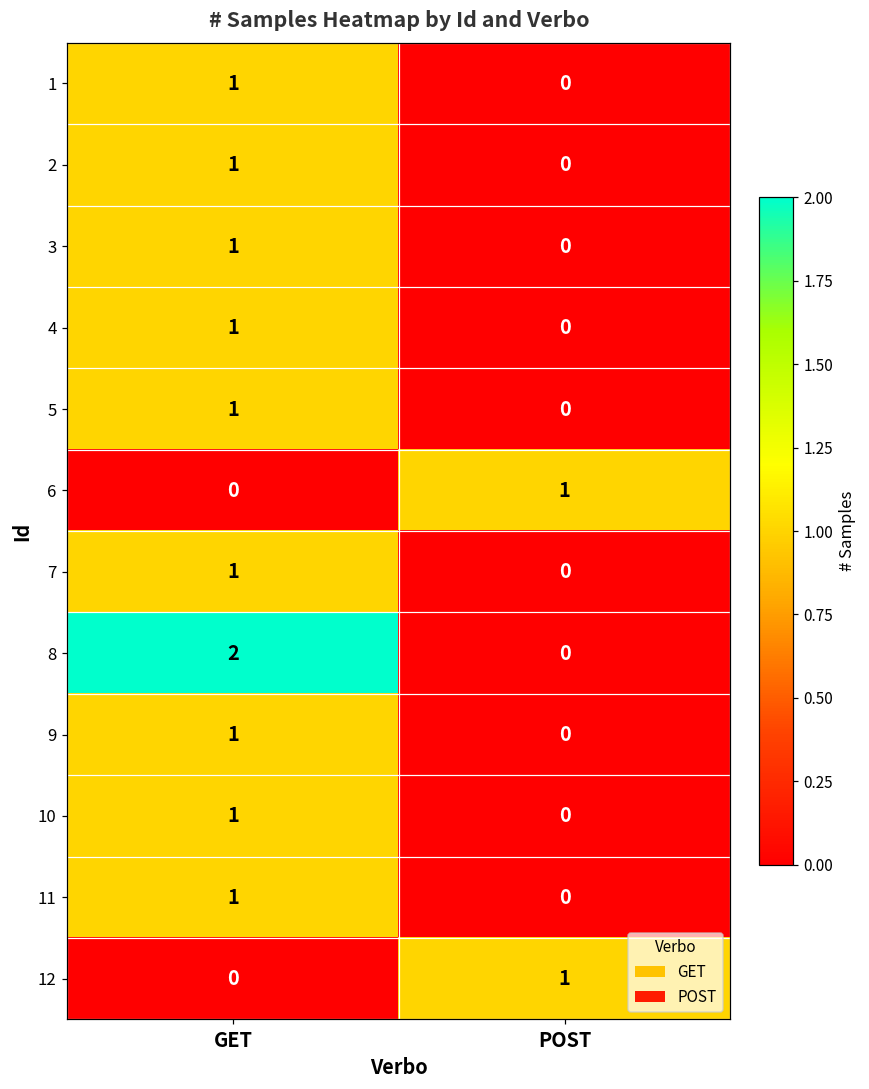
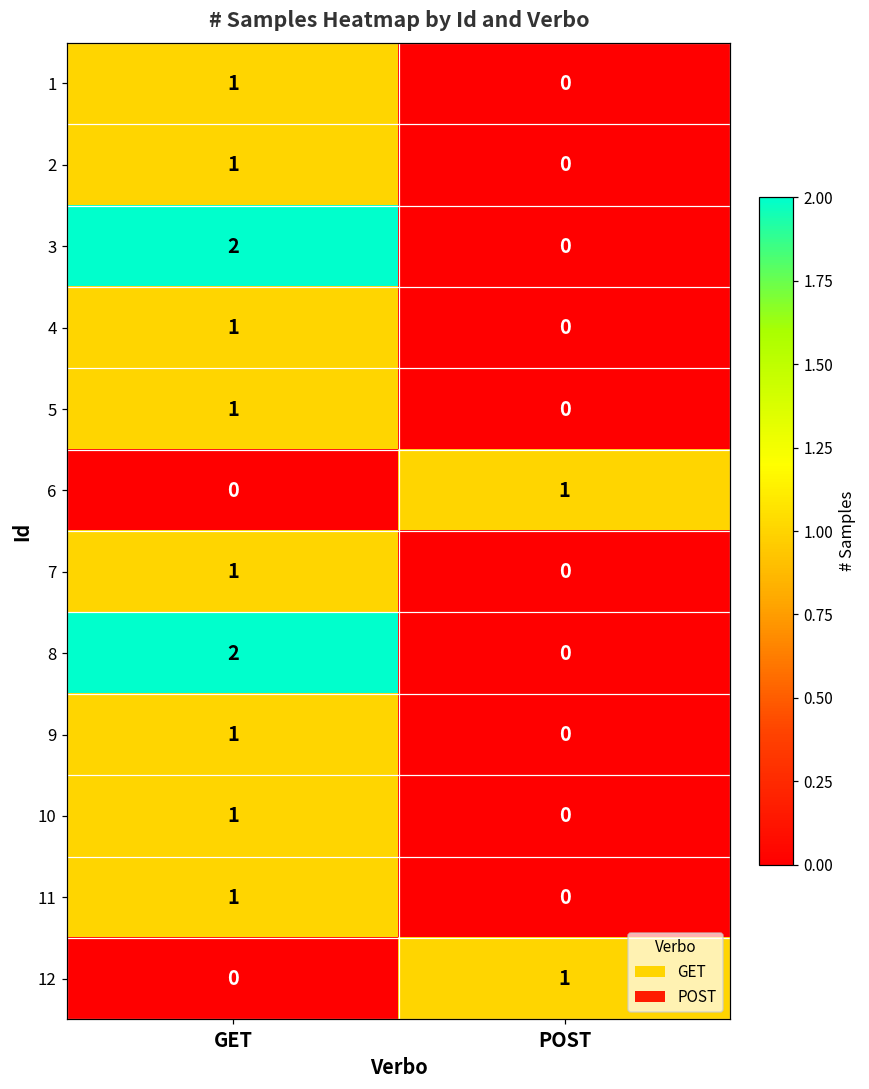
  {
    "1": {
      "GET": 1,
      "POST": 0
    },
    "2": {
      "GET": 1,
      "POST": 0
    },
    "3": {
-     "GET": 1,
+     "GET": 2,
      "POST": 0
    },
    "4": {
      "GET": 1,
      "POST": 0
    },
    "5": {
      "GET": 1,
      "POST": 0
    },
    "6": {
      "GET": 0,
      "POST": 1
    },
    "7": {
      "GET": 1,
      "POST": 0
    },
    "8": {
      "GET": 2,
      "POST": 0
    },
    "9": {
      "GET": 1,
      "POST": 0
    },
    "10": {
      "GET": 1,
      "POST": 0
    },
    "11": {
      "GET": 1,
      "POST": 0
    },
    "12": {
      "GET": 0,
      "POST": 1
    }
  }
